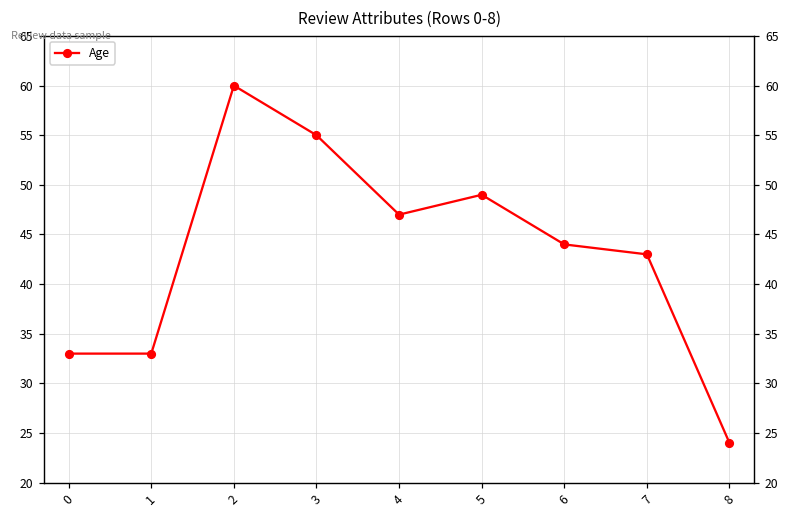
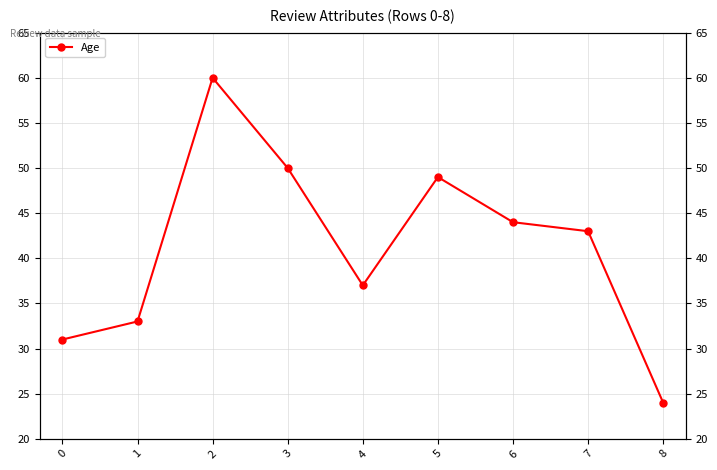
  {
-   "0": 33,
+   "0": 31,
    "1": 33,
    "2": 60,
-   "3": 55,
-   "4": 47,
+   "3": 50,
+   "4": 37,
    "5": 49,
    "6": 44,
    "7": 43,
    "8": 24
  }
